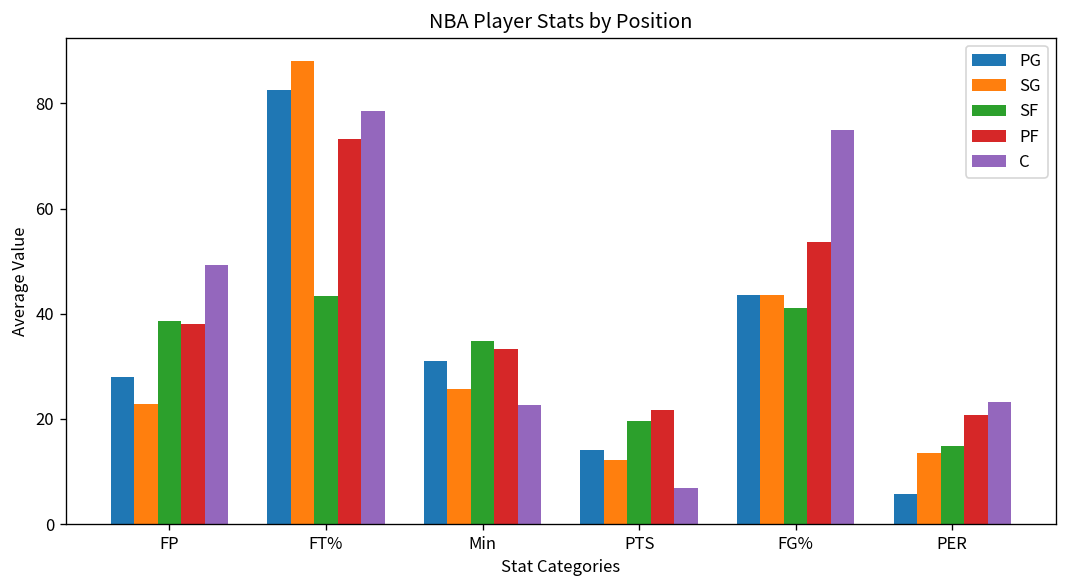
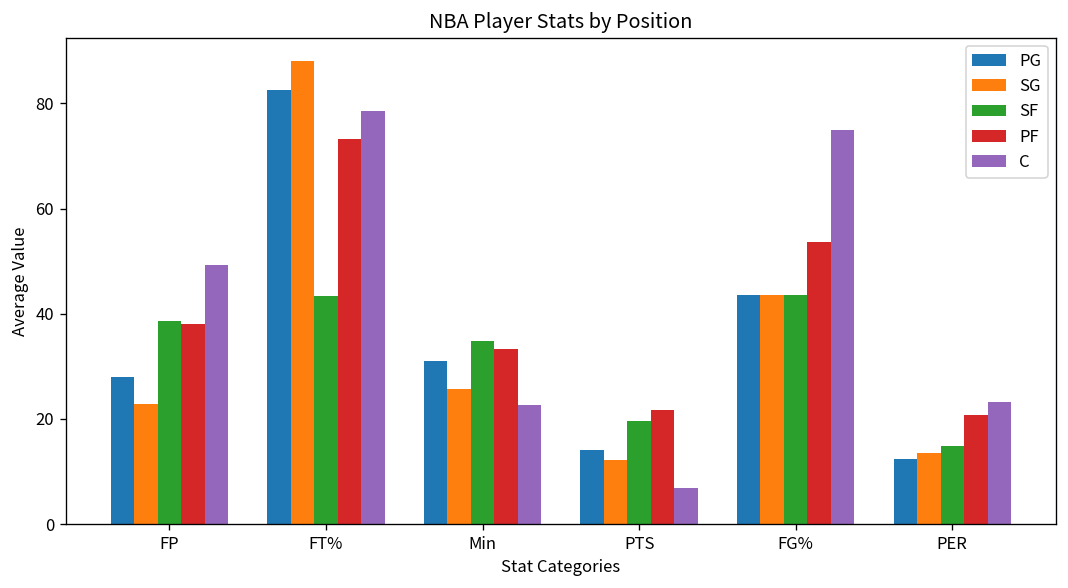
  {
    "PG": {
      "FP": 28,
      "FT%": 83,
      "Min": 31,
      "PTS": 14,
      "FG%": 44,
-     "PER": 6
+     "PER": 12
    },
    "SG": {
      "FP": 23,
      "FT%": 88,
      "Min": 26,
      "PTS": 12,
      "FG%": 44,
      "PER": 14
    },
    "SF": {
      "FP": 39,
      "FT%": 43,
      "Min": 35,
      "PTS": 20,
-     "FG%": 41,
+     "FG%": 44,
      "PER": 15
    },
    "PF": {
      "FP": 38,
      "FT%": 73,
      "Min": 33,
      "PTS": 22,
      "FG%": 54,
      "PER": 21
    },
    "C": {
      "FP": 49,
      "FT%": 79,
      "Min": 23,
      "PTS": 7,
      "FG%": 75,
      "PER": 23
    }
  }
